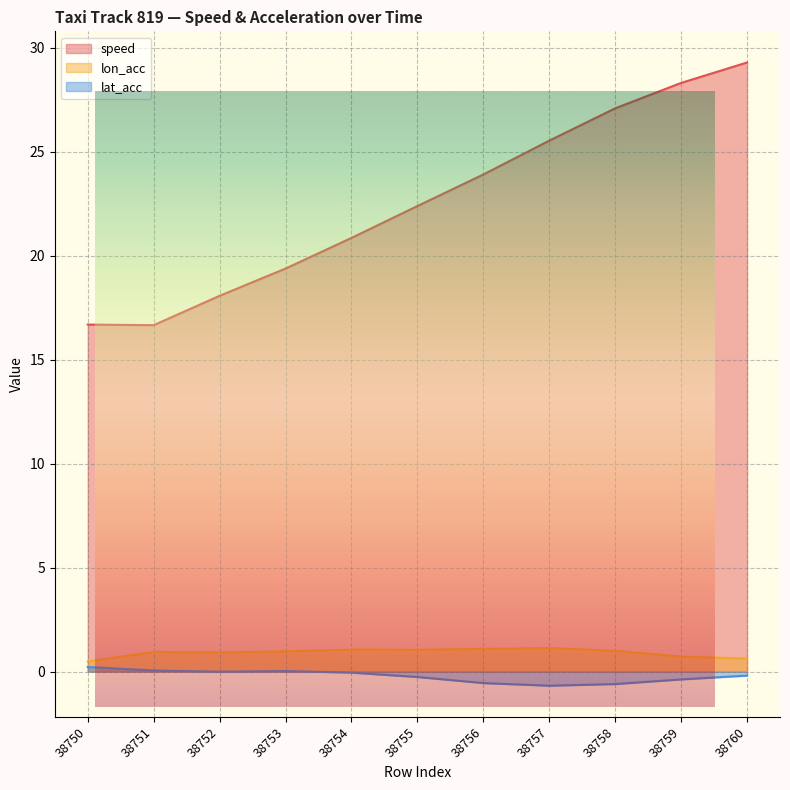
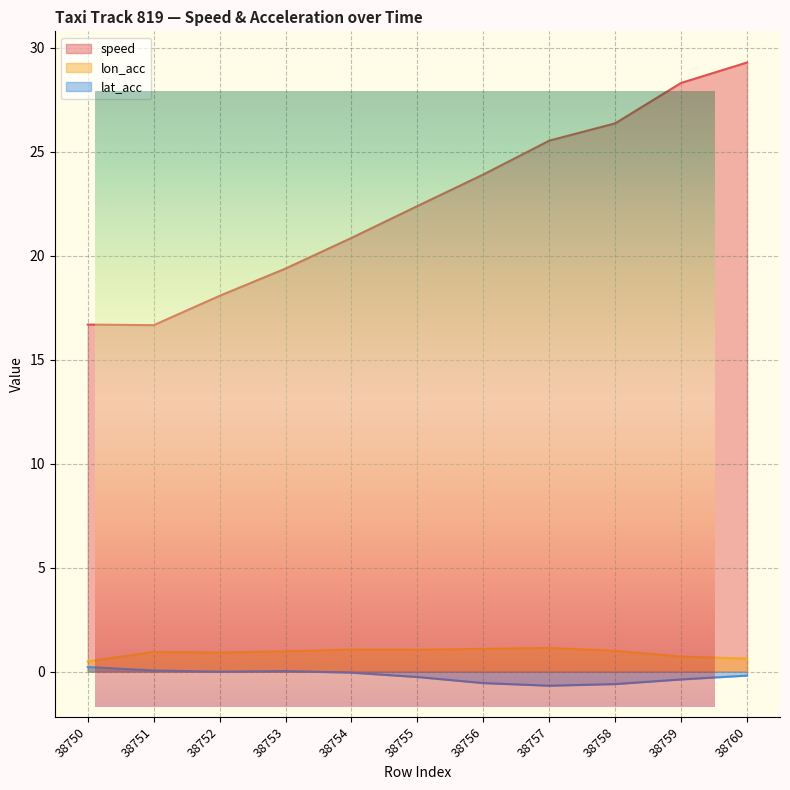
  {
    "speed": {
      "38750": 16.7,
      "38751": 16.7,
      "38752": 18.1,
      "38753": 19.4,
      "38754": 20.9,
      "38755": 22.4,
      "38756": 23.9,
      "38757": 25.5,
-     "38758": 27.1,
+     "38758": 26.4,
      "38759": 28.3,
      "38760": 29.3
    },
    "lon_acc": {
      "38750": 0.5,
      "38751": 0.9,
      "38752": 0.9,
      "38753": 1.0,
      "38754": 1.1,
      "38755": 1.1,
      "38756": 1.1,
      "38757": 1.1,
      "38758": 1.0,
      "38759": 0.7,
      "38760": 0.6
    }
  }
